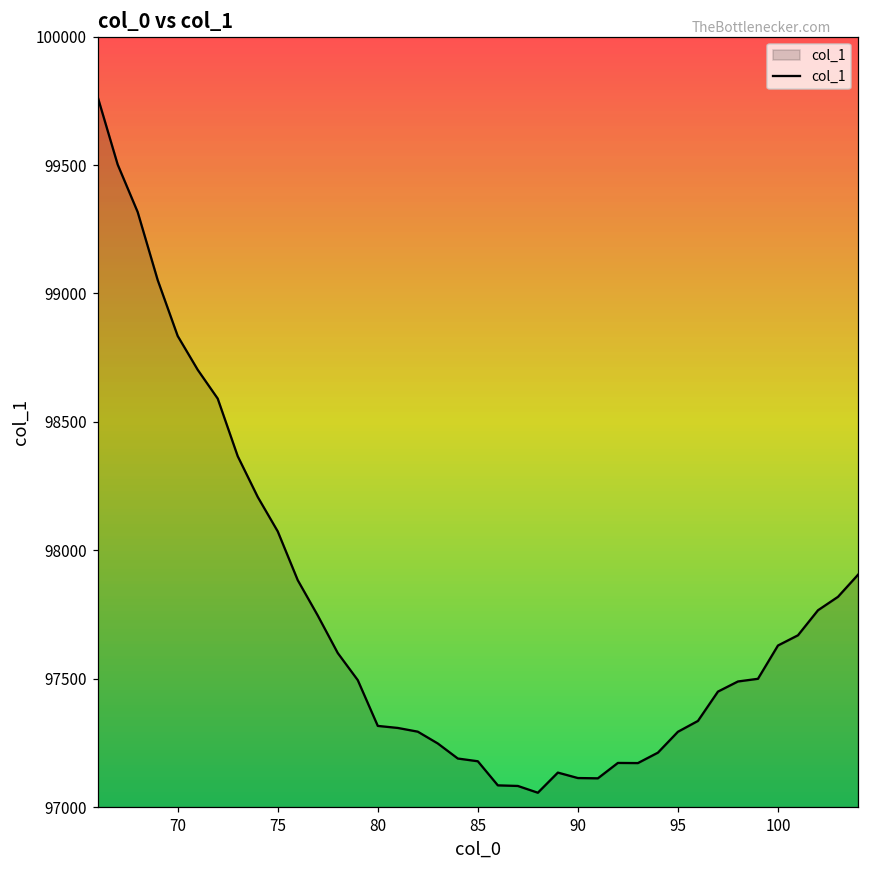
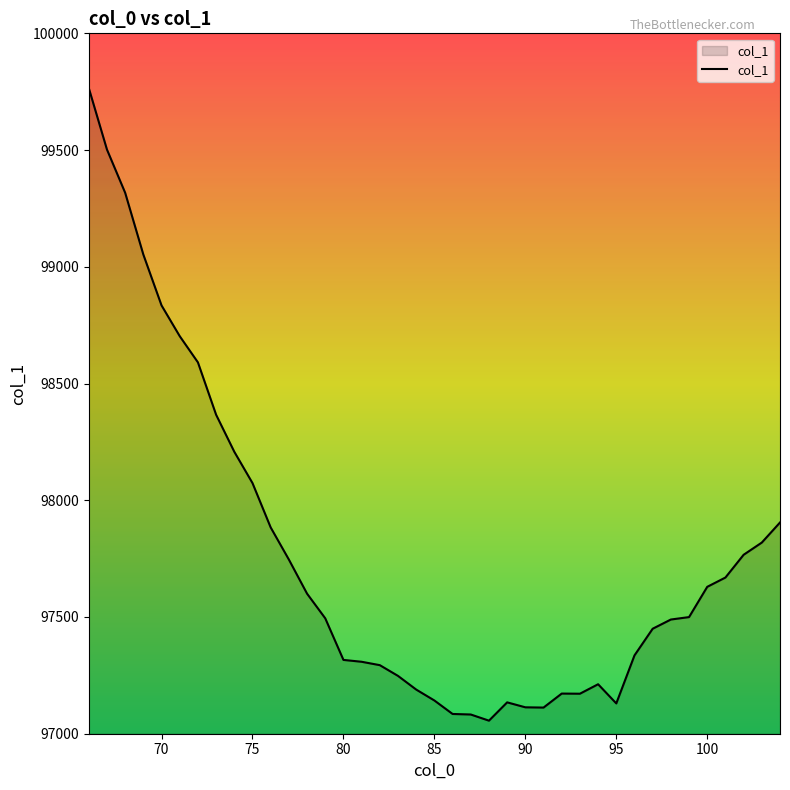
  {
    "70": 98830,
    "75": 98070,
    "80": 97320,
-   "85": 97180,
+   "85": 97140,
    "90": 97110,
-   "95": 97290,
+   "95": 97130,
    "100": 97630
  }
